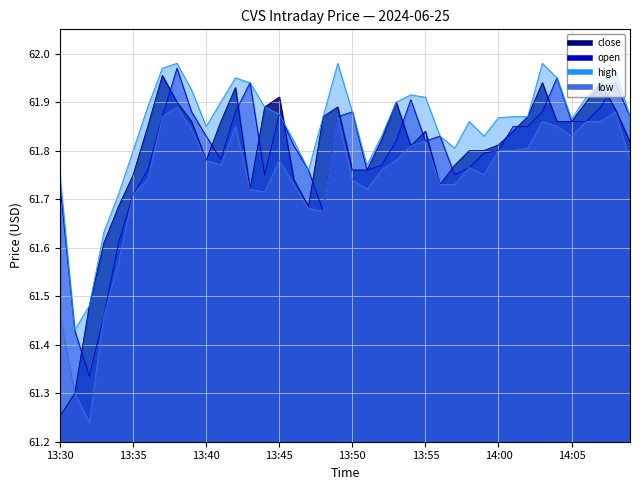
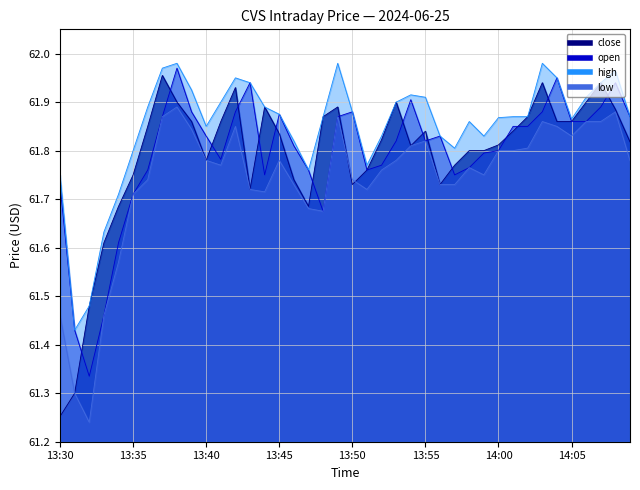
  {
    "close": {
      "13:30": 61.25,
      "13:35": 61.75,
-     "13:45": 61.91,
-     "13:50": 61.76,
+     "13:45": 61.83,
+     "13:50": 61.73,
      "13:55": 61.84,
      "14:00": 61.81
    },
    "open": {
      "13:30": 61.73,
      "13:40": 61.83
    }
  }
